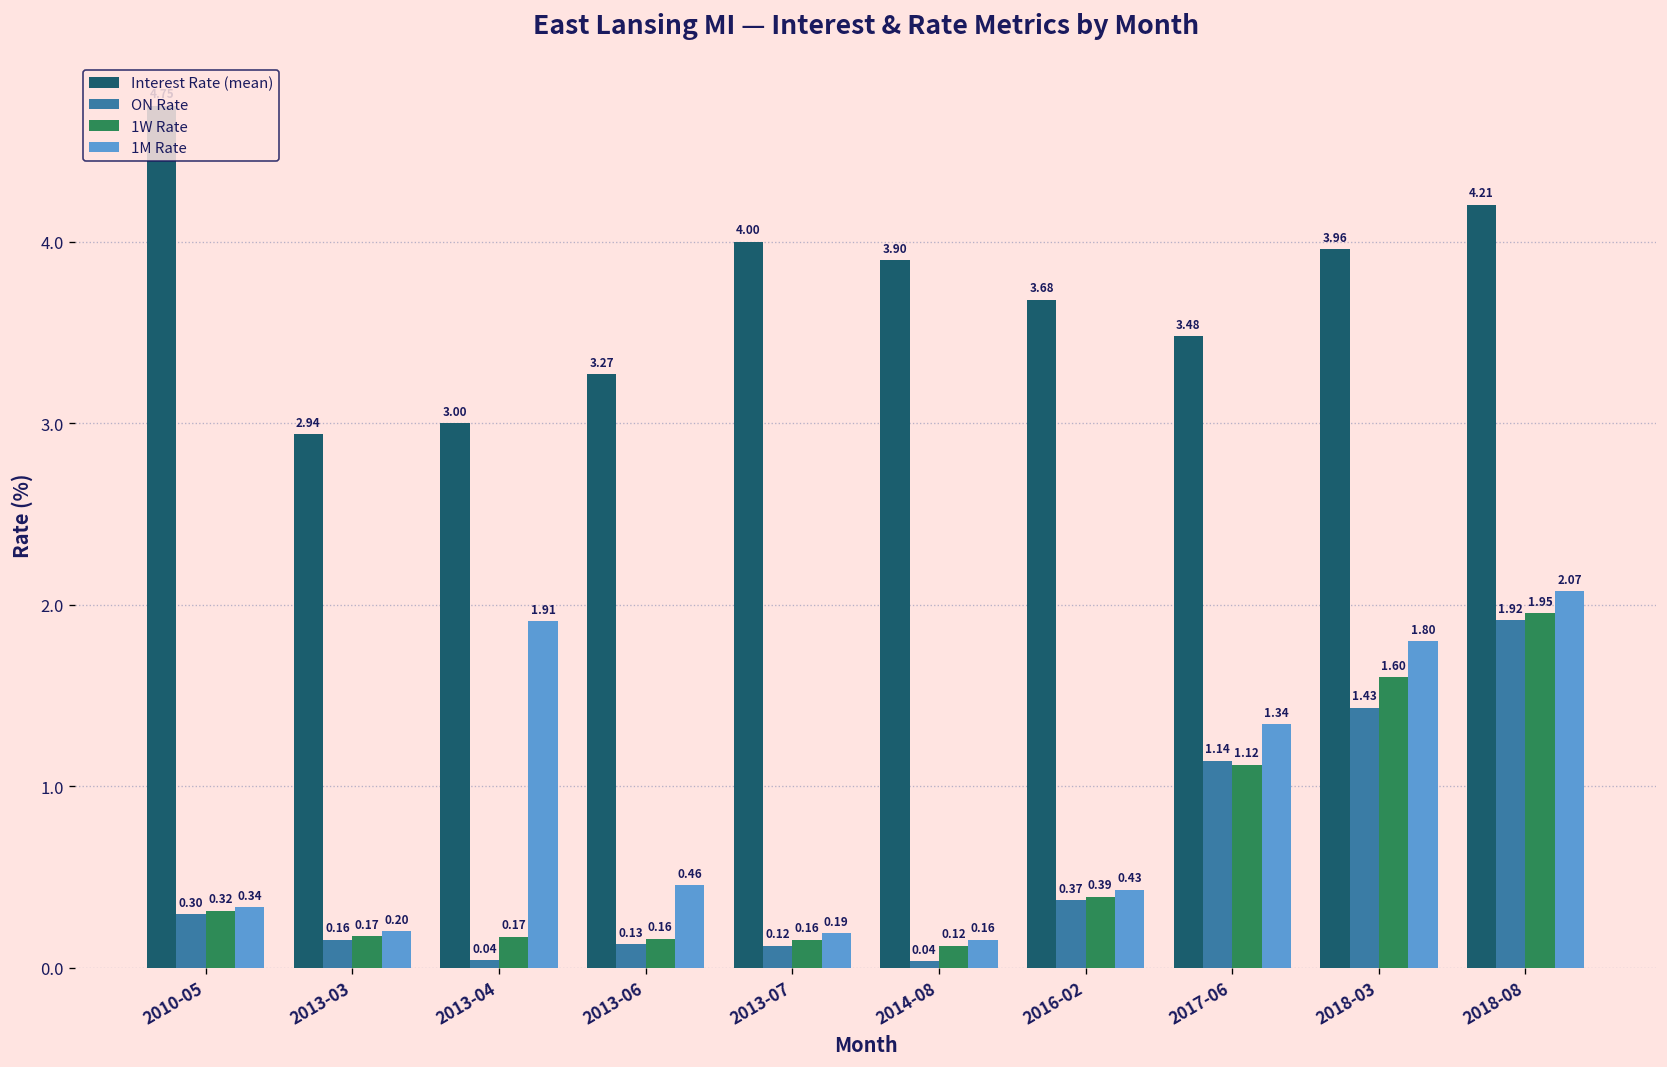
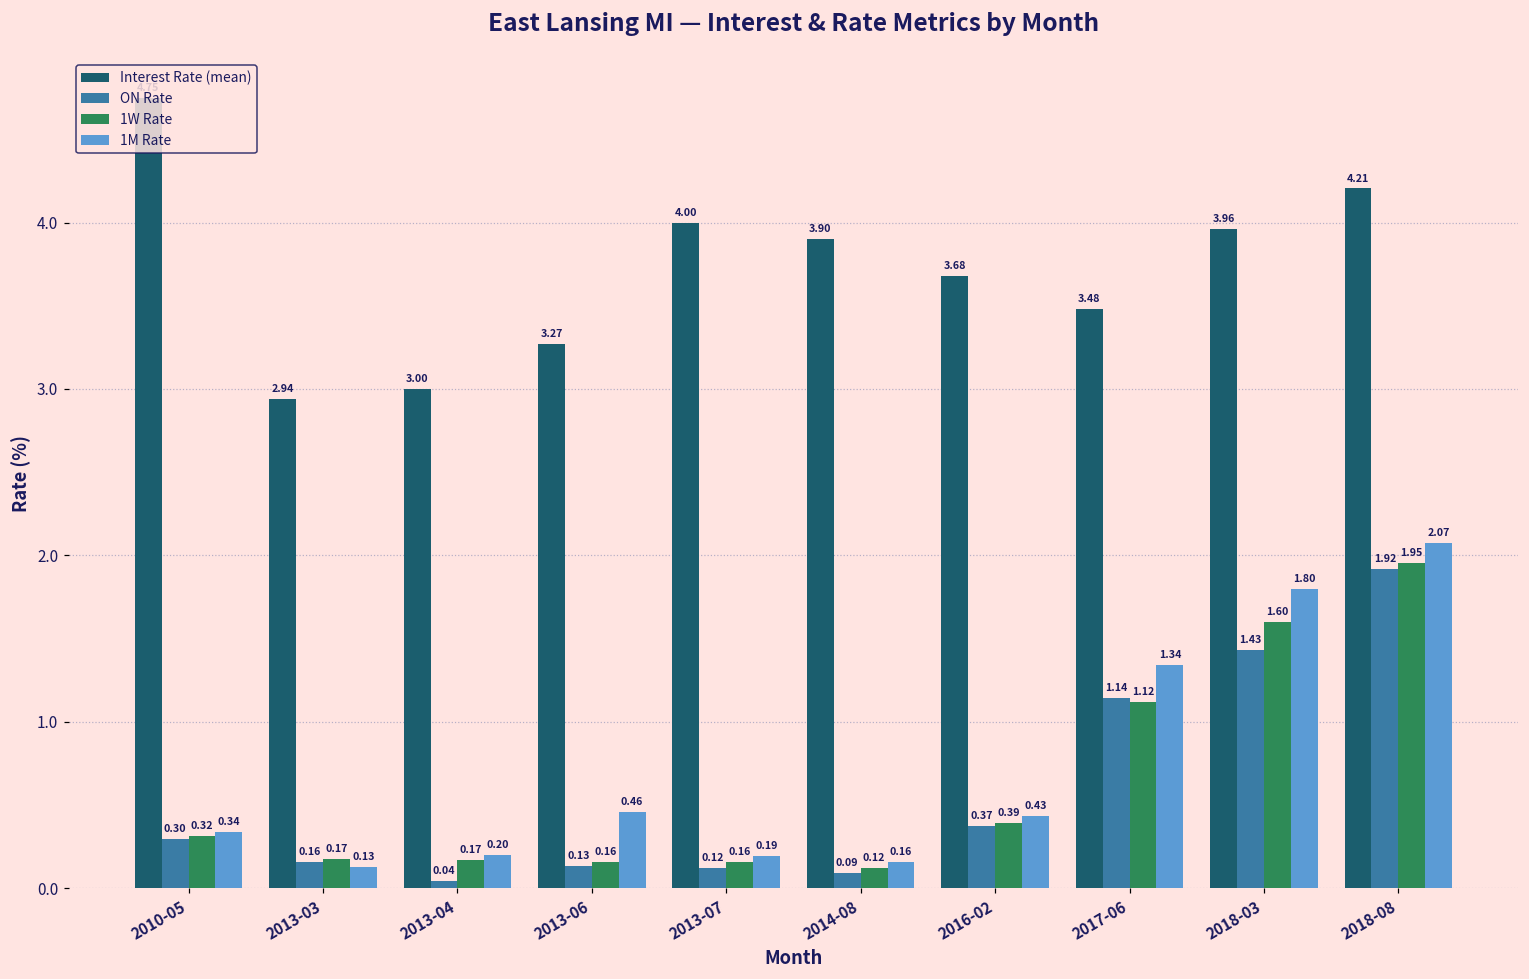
  {
    "ON Rate": {
      "2010-05": 0.30,
      "2013-03": 0.16,
      "2013-04": 0.04,
      "2013-06": 0.13,
      "2013-07": 0.12,
-     "2014-08": 0.04,
+     "2014-08": 0.09,
      "2016-02": 0.37,
      "2017-06": 1.14,
      "2018-03": 1.43,
      "2018-08": 1.92
    },
    "1M Rate": {
      "2010-05": 0.34,
-     "2013-03": 0.20,
-     "2013-04": 1.91,
+     "2013-03": 0.13,
+     "2013-04": 0.20,
      "2013-06": 0.46,
      "2013-07": 0.19,
      "2014-08": 0.16,
      "2016-02": 0.43,
      "2017-06": 1.34,
      "2018-03": 1.80,
      "2018-08": 2.07
    }
  }
